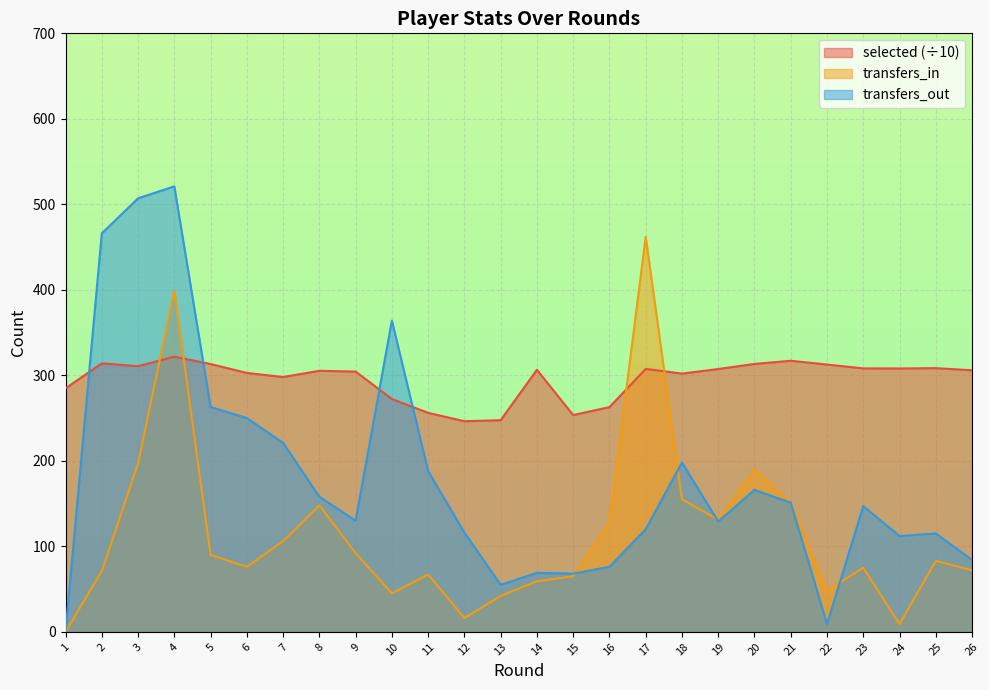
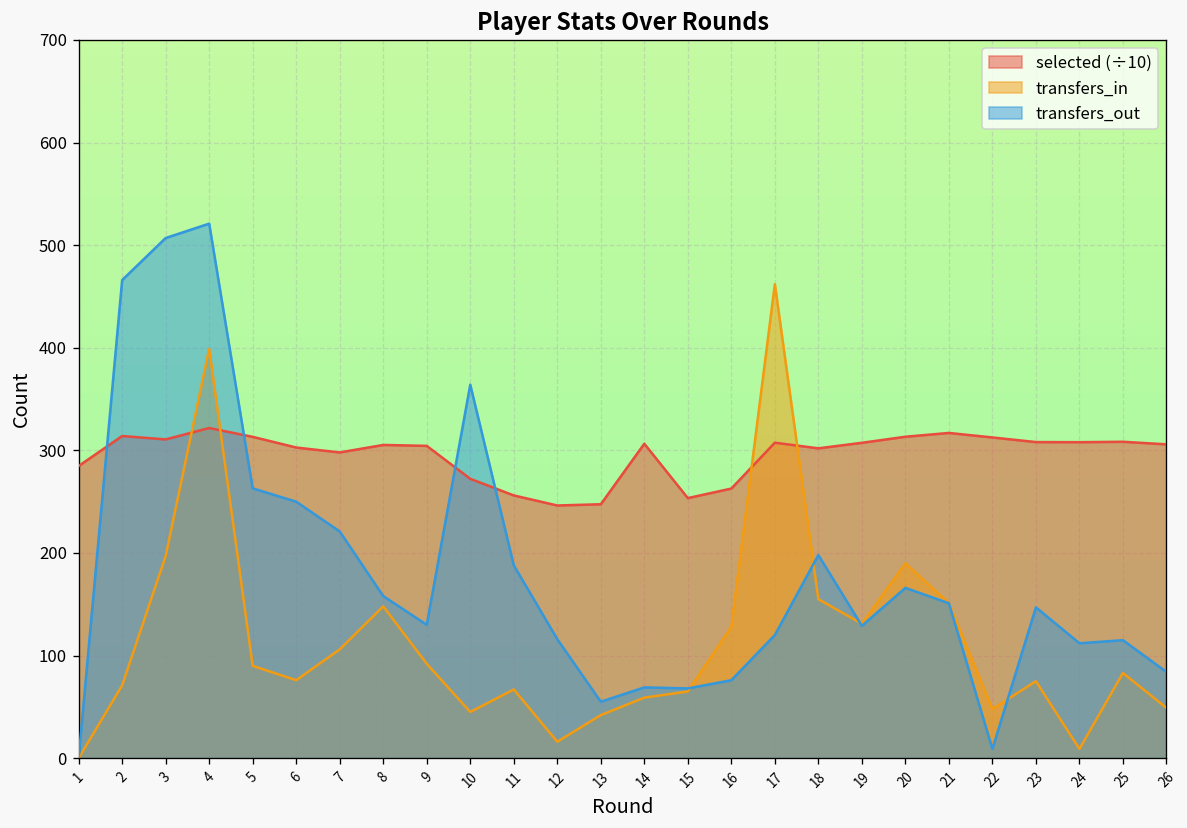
  {
    "selected (÷10)": {
      "1": 280,
      "2": 310,
      "3": 310,
      "4": 320,
      "5": 310,
      "6": 300,
      "7": 300,
      "8": 310,
      "9": 300,
      "10": 270,
      "11": 260,
      "12": 250,
      "13": 250,
      "14": 310,
      "15": 250,
      "16": 260,
      "17": 310,
      "18": 300,
      "19": 310,
      "20": 310,
      "21": 320,
      "22": 310,
      "23": 310,
      "24": 310,
      "25": 310,
      "26": 310
    },
    "transfers_in": {
      "2": 70,
      "3": 200,
      "4": 400,
      "5": 90,
      "6": 80,
      "7": 110,
      "8": 150,
      "9": 90,
      "10": 50,
      "11": 70,
      "12": 20,
      "13": 40,
      "14": 60,
      "16": 130,
      "17": 460,
      "18": 160,
      "20": 190,
      "22": 50,
      "23": 80,
      "24": 10,
      "25": 80,
-     "26": 70
+     "26": 50
    },
    "transfers_out": {
      "2": 470,
      "3": 510,
      "4": 520,
      "5": 260,
      "6": 250,
      "7": 220,
      "8": 160,
      "9": 130,
      "10": 360,
      "11": 190,
      "12": 120,
      "13": 60,
      "14": 70,
      "16": 80,
      "17": 120,
      "18": 200,
      "20": 170,
      "22": 10,
      "23": 150,
      "24": 110,
      "25": 120,
      "26": 80
    }
  }
